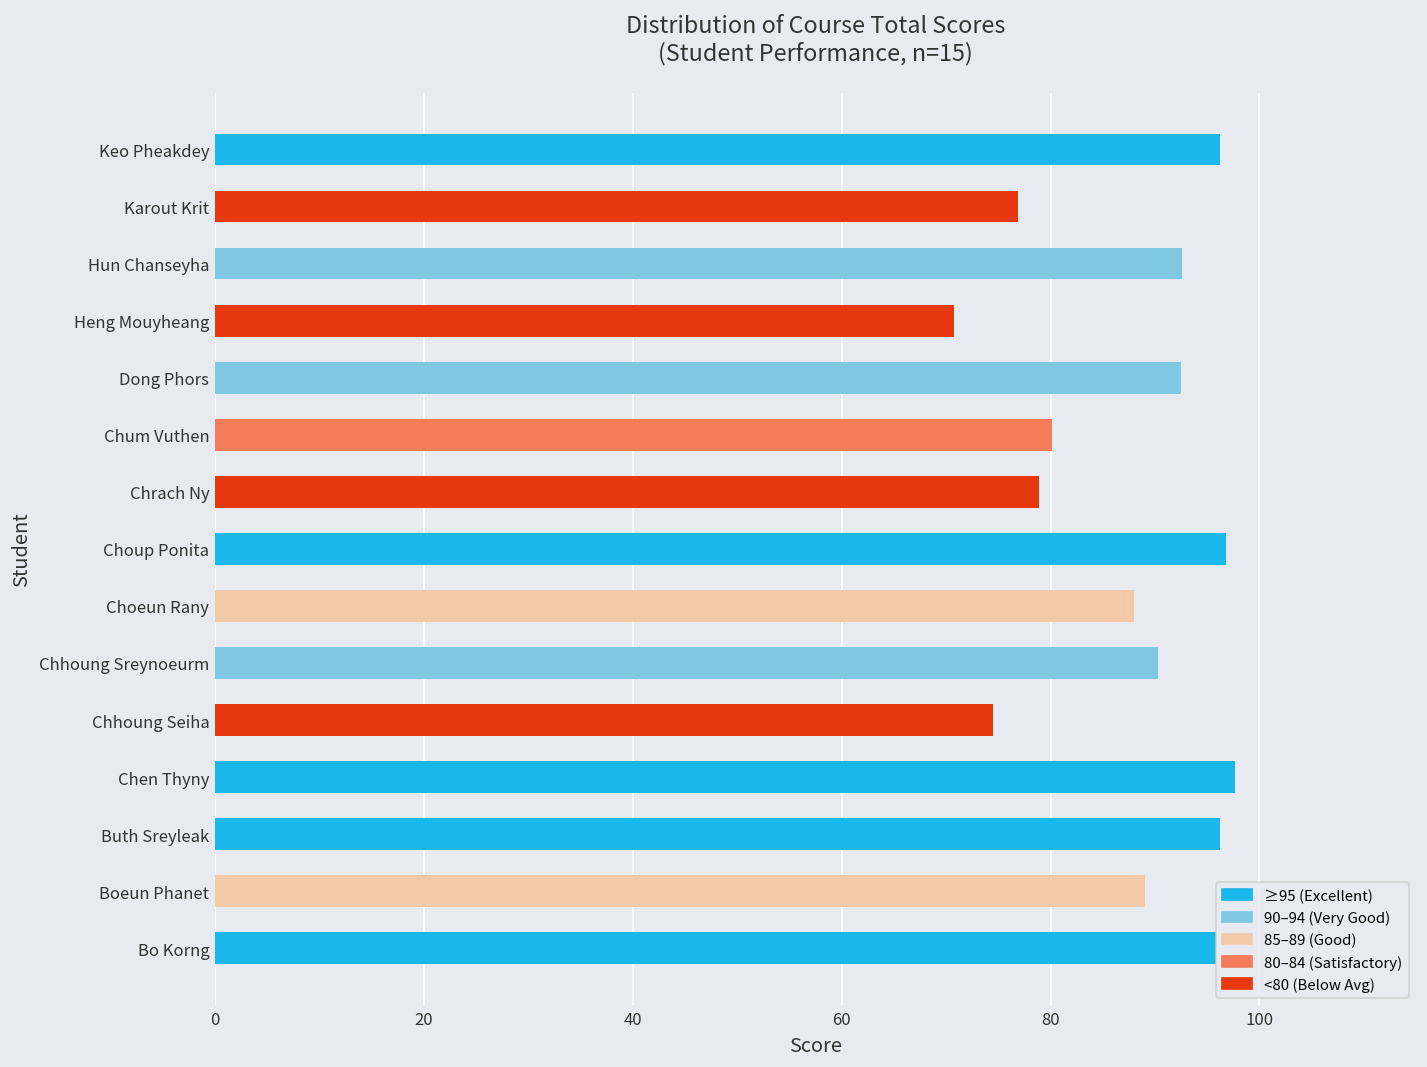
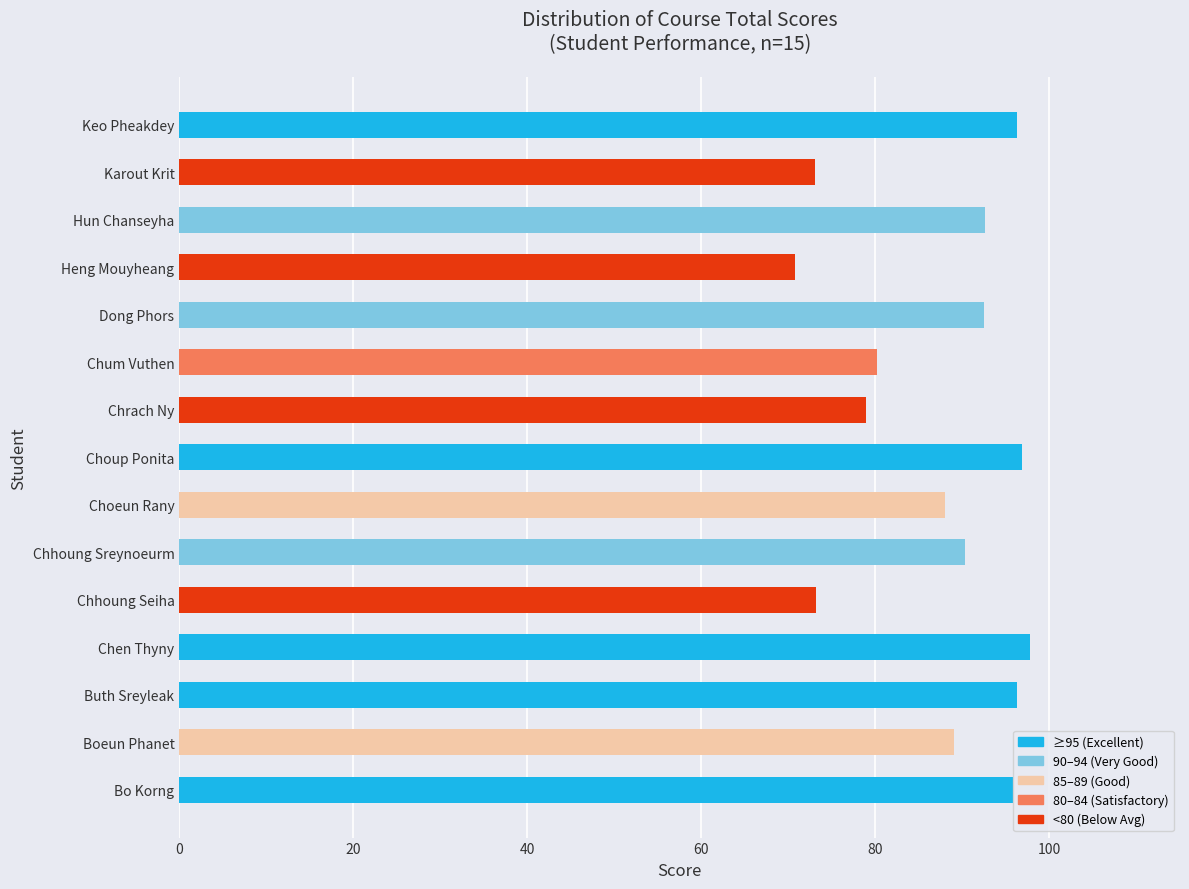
  {
    "Keo Pheakdey": 96,
-   "Karout Krit": 77,
+   "Karout Krit": 73,
    "Hun Chanseyha": 93,
    "Heng Mouyheang": 71,
    "Dong Phors": 93,
    "Chum Vuthen": 80,
    "Chrach Ny": 79,
    "Choup Ponita": 97,
    "Choeun Rany": 88,
    "Chhoung Sreynoeurm": 90,
-   "Chhoung Seiha": 74,
+   "Chhoung Seiha": 73,
    "Chen Thyny": 98,
    "Buth Sreyleak": 96,
    "Boeun Phanet": 89,
    "Bo Korng": 96
  }
